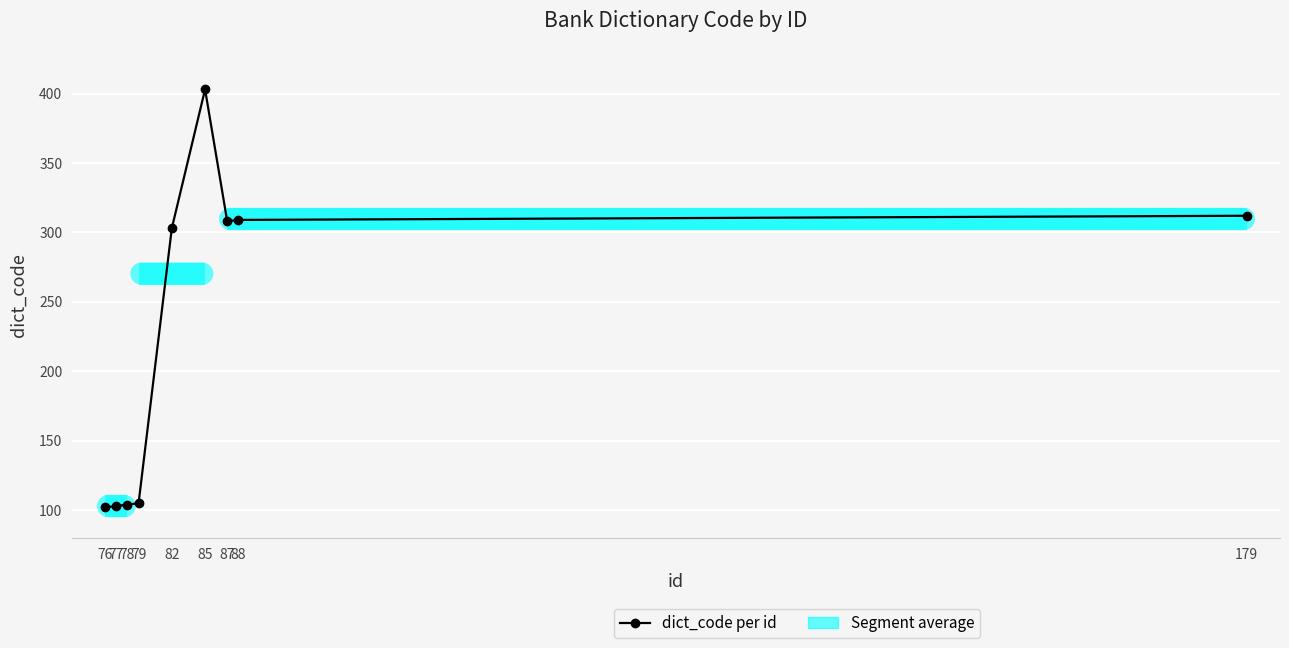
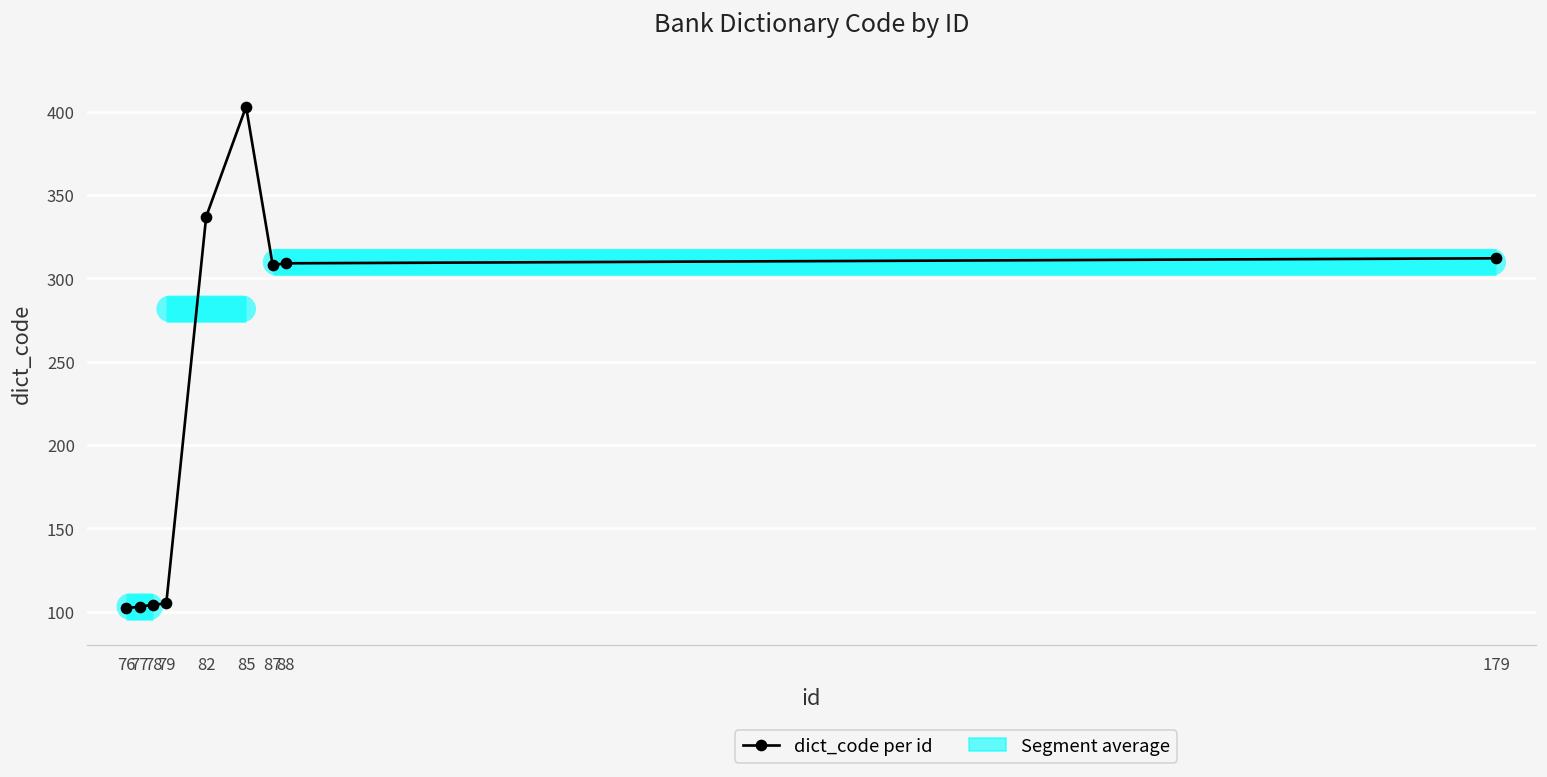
  {
-   "82": 303,
+   "82": 337,
    "85": 403,
    "179": 312
  }
